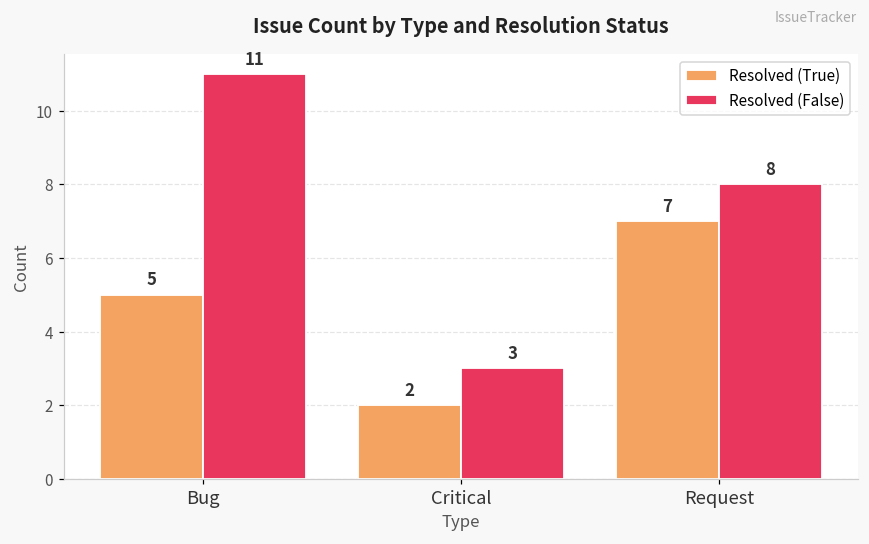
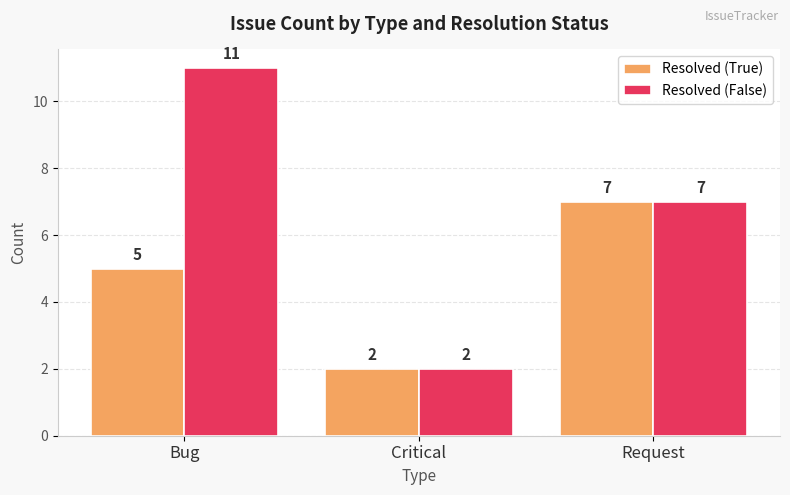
  {
    "Resolved (True)": {
      "Bug": 5,
      "Critical": 2,
      "Request": 7
    },
    "Resolved (False)": {
      "Bug": 11,
-     "Critical": 3,
-     "Request": 8
+     "Critical": 2,
+     "Request": 7
    }
  }
